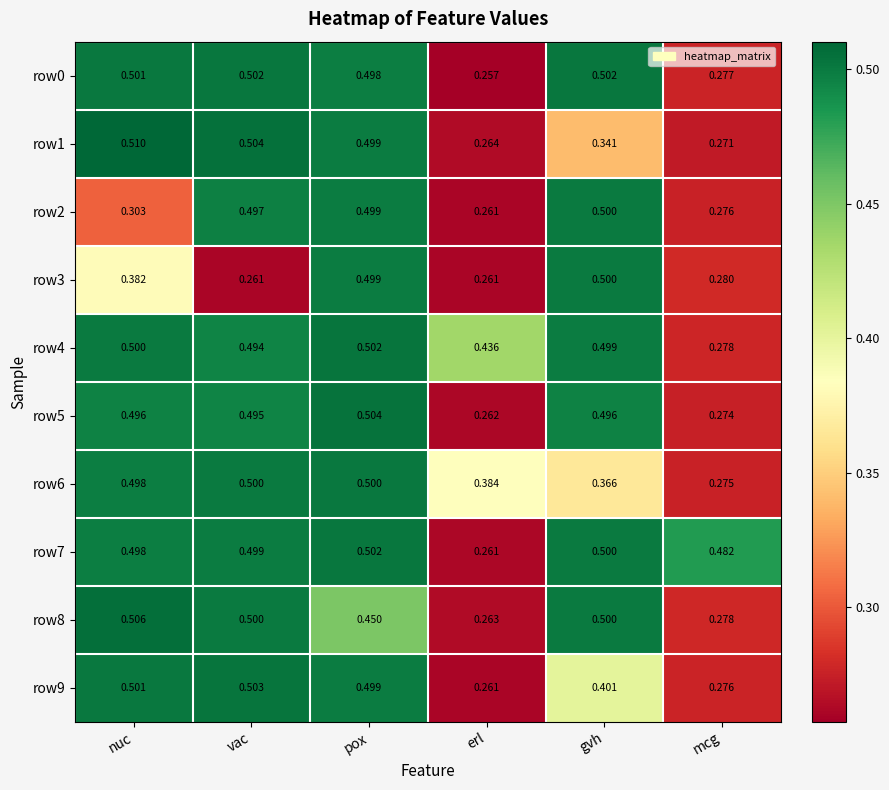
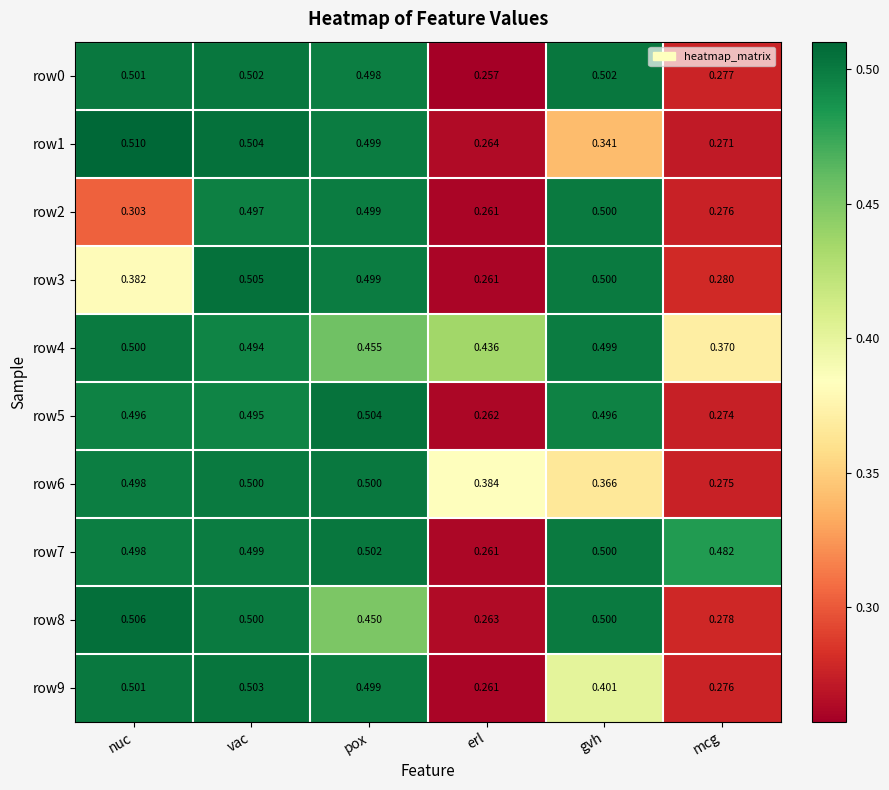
  {
    "row0": {
      "nuc": 0.501,
      "vac": 0.502,
      "pox": 0.498,
      "erl": 0.257,
      "gvh": 0.502,
      "mcg": 0.277
    },
    "row1": {
      "nuc": 0.510,
      "vac": 0.504,
      "pox": 0.499,
      "erl": 0.264,
      "gvh": 0.341,
      "mcg": 0.271
    },
    "row2": {
      "nuc": 0.303,
      "vac": 0.497,
      "pox": 0.499,
      "erl": 0.261,
      "gvh": 0.500,
      "mcg": 0.276
    },
    "row3": {
      "nuc": 0.382,
-     "vac": 0.261,
+     "vac": 0.505,
      "pox": 0.499,
      "erl": 0.261,
      "gvh": 0.500,
      "mcg": 0.280
    },
    "row4": {
      "nuc": 0.500,
      "vac": 0.494,
-     "pox": 0.502,
+     "pox": 0.455,
      "erl": 0.436,
      "gvh": 0.499,
-     "mcg": 0.278
+     "mcg": 0.370
    },
    "row5": {
      "nuc": 0.496,
      "vac": 0.495,
      "pox": 0.504,
      "erl": 0.262,
      "gvh": 0.496,
      "mcg": 0.274
    },
    "row6": {
      "nuc": 0.498,
      "vac": 0.500,
      "pox": 0.500,
      "erl": 0.384,
      "gvh": 0.366,
      "mcg": 0.275
    },
    "row7": {
      "nuc": 0.498,
      "vac": 0.499,
      "pox": 0.502,
      "erl": 0.261,
      "gvh": 0.500,
      "mcg": 0.482
    },
    "row8": {
      "nuc": 0.506,
      "vac": 0.500,
      "pox": 0.450,
      "erl": 0.263,
      "gvh": 0.500,
      "mcg": 0.278
    },
    "row9": {
      "nuc": 0.501,
      "vac": 0.503,
      "pox": 0.499,
      "erl": 0.261,
      "gvh": 0.401,
      "mcg": 0.276
    }
  }
